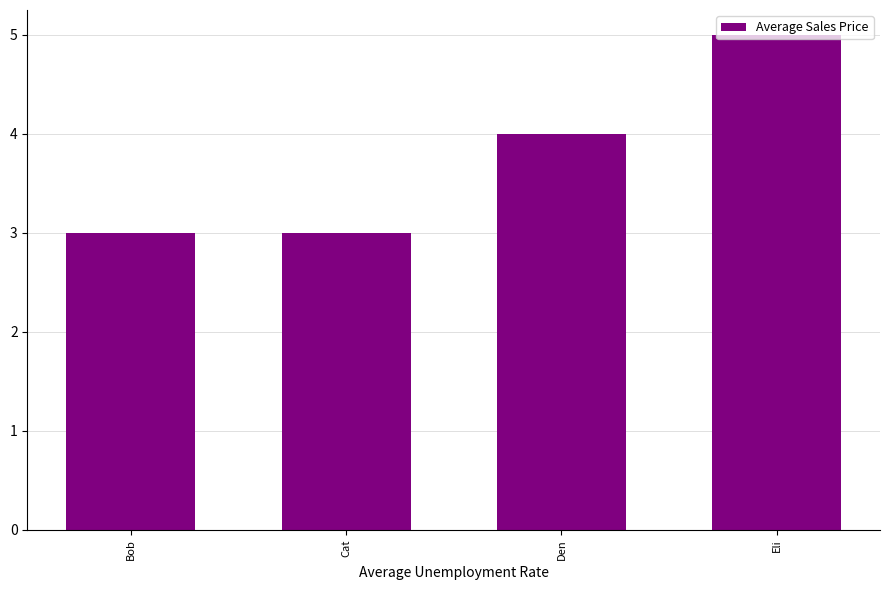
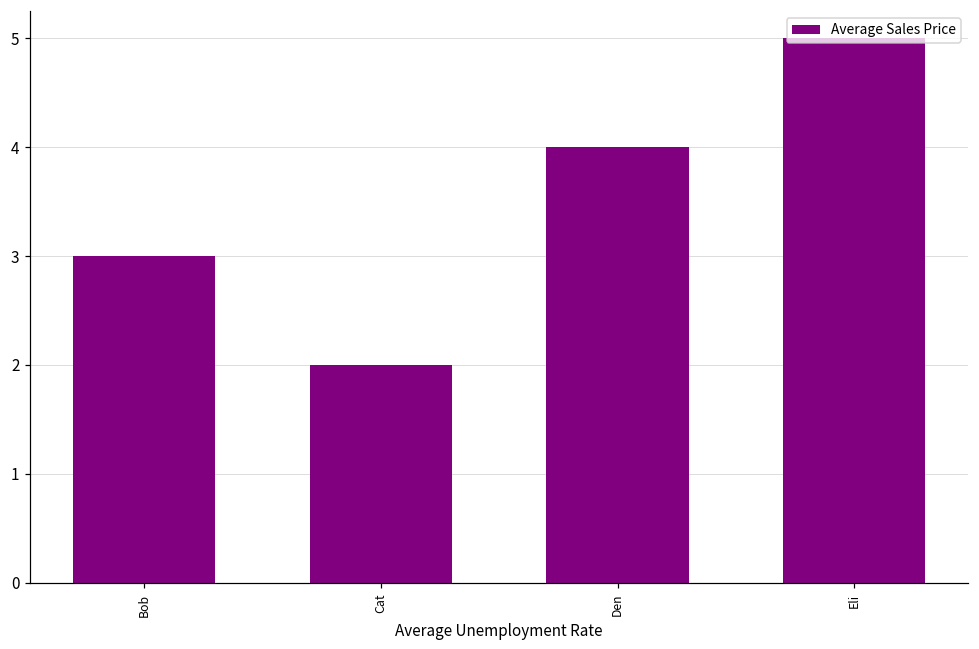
  {
    "Bob": 3,
-   "Cat": 3,
+   "Cat": 2,
    "Den": 4
  }
